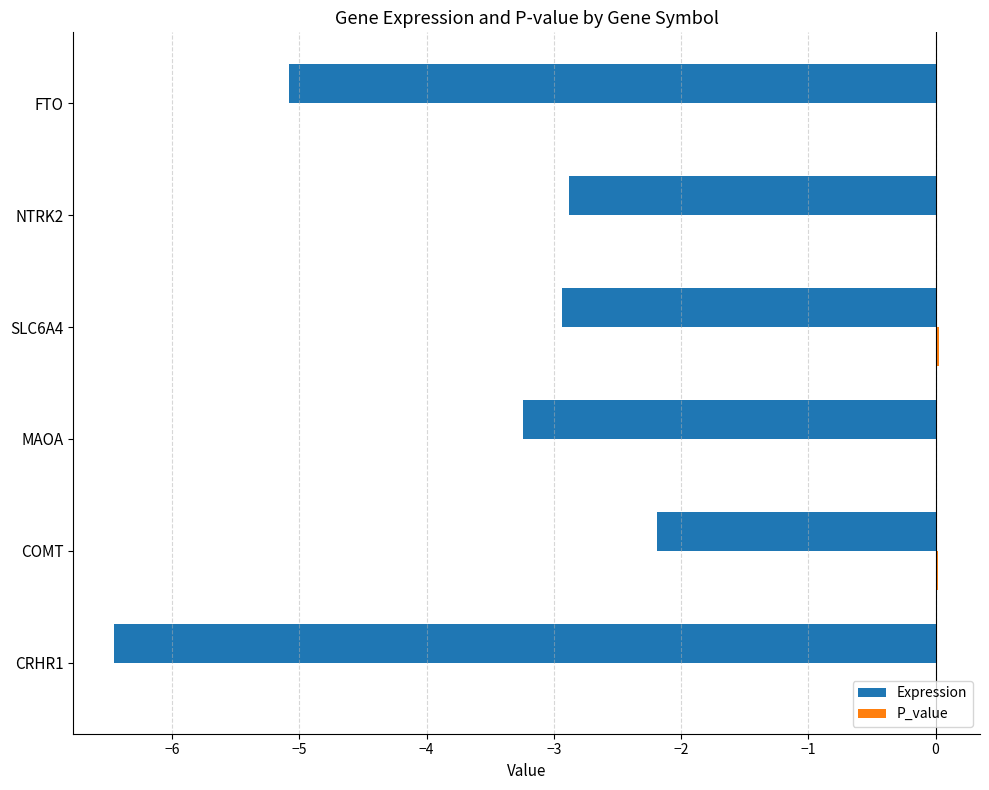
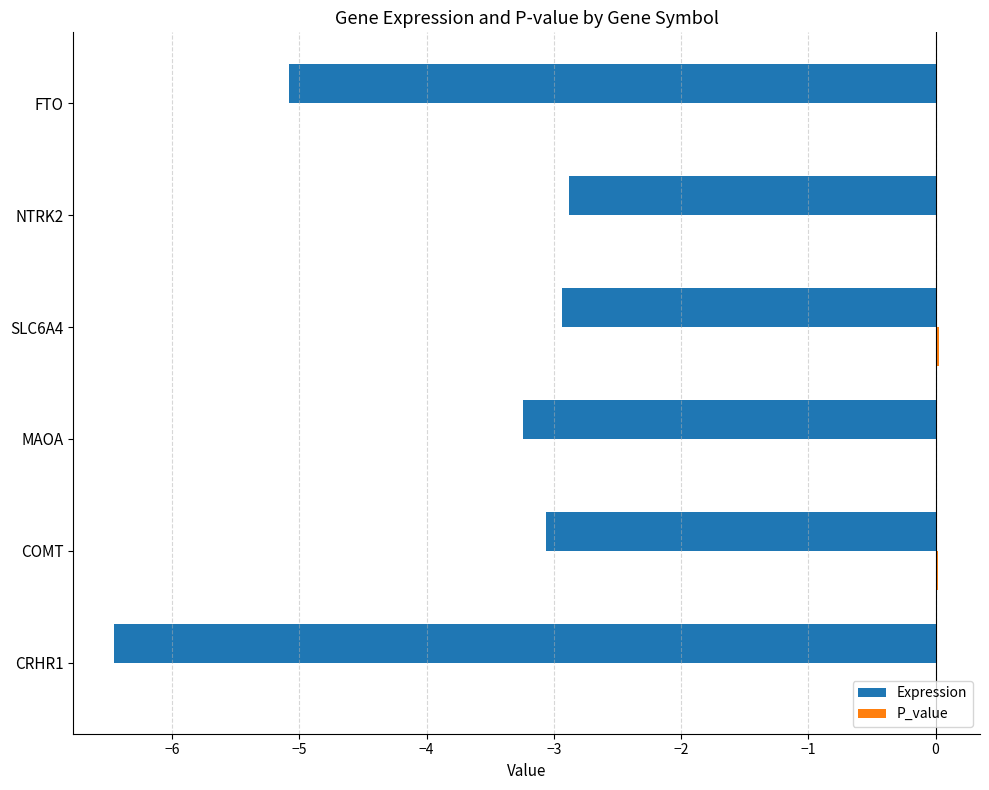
  {
    "Expression": {
      "FTO": -5.08,
      "NTRK2": -2.88,
      "SLC6A4": -2.94,
      "MAOA": -3.25,
-     "COMT": -2.19,
+     "COMT": -3.06,
      "CRHR1": -6.45
    },
    "P_value": {
      "SLC6A4": 0.03,
      "COMT": 0.02
    }
  }
